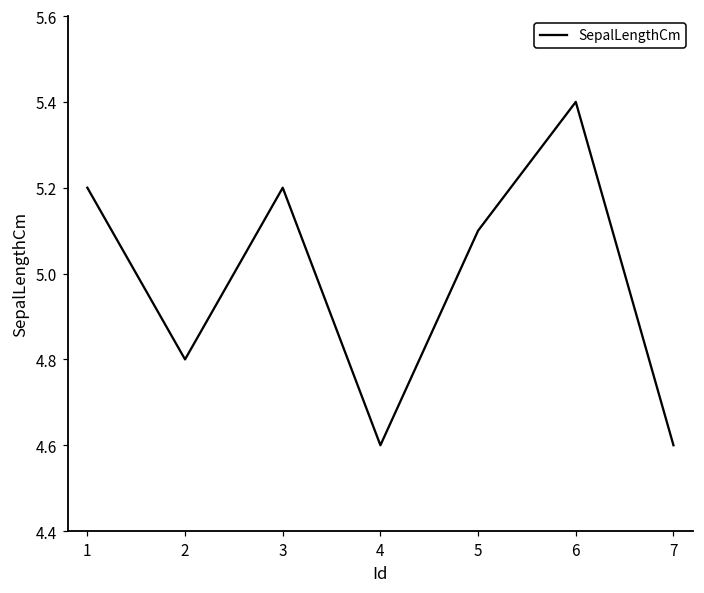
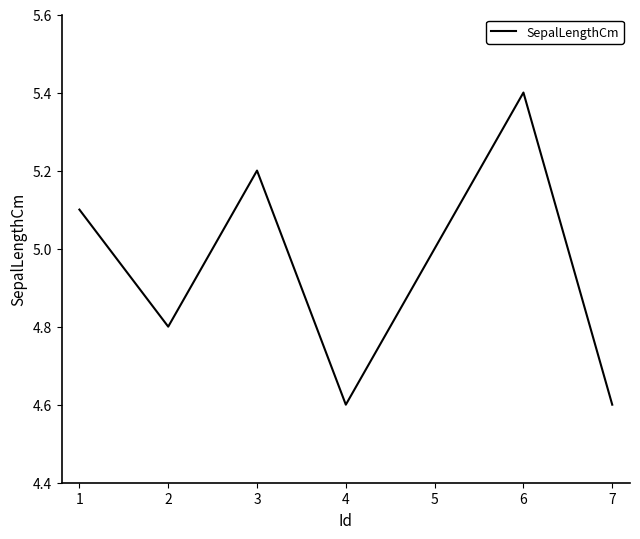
  {
-   "1": 5.2,
+   "1": 5.1,
    "2": 4.8,
    "3": 5.2,
    "4": 4.6,
-   "5": 5.1,
+   "5": 5.0,
    "6": 5.4,
    "7": 4.6
  }
